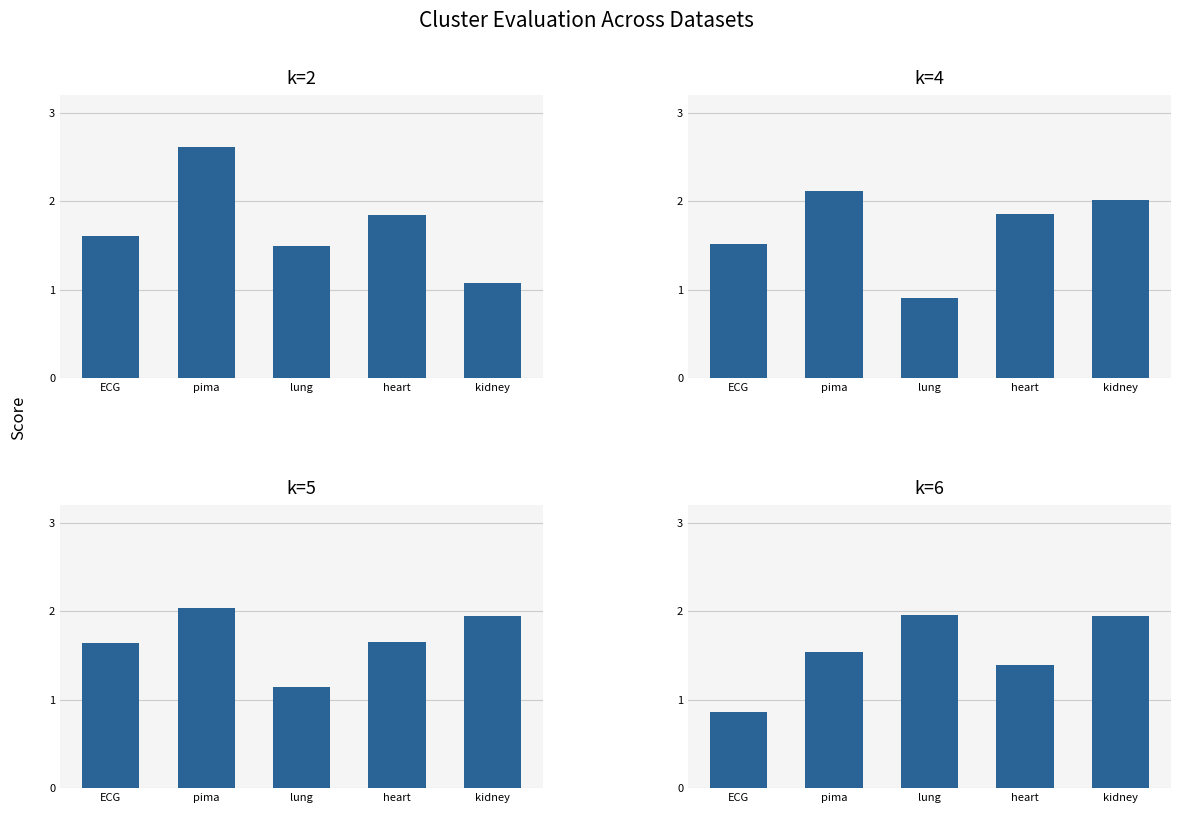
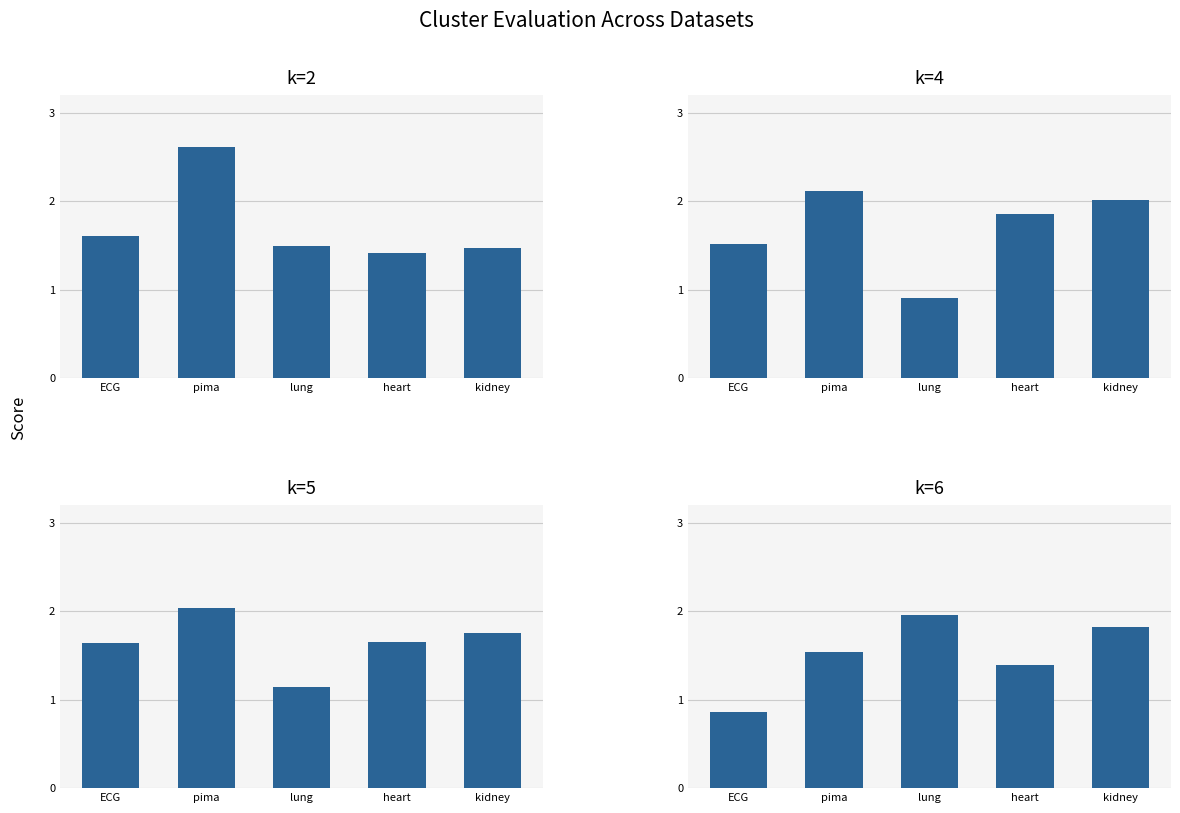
  {
    "k=2": {
      "ECG": 1.6,
      "pima": 2.6,
      "lung": 1.5,
-     "heart": 1.8,
-     "kidney": 1.1
+     "heart": 1.4,
+     "kidney": 1.5
    },
    "k=4": {
      "ECG": 1.5,
      "pima": 2.1,
      "lung": 0.9,
      "heart": 1.9,
      "kidney": 2.0
    },
    "k=5": {
      "ECG": 1.6,
      "pima": 2.0,
      "lung": 1.1,
      "heart": 1.6,
-     "kidney": 2.0
+     "kidney": 1.8
    },
    "k=6": {
      "ECG": 0.9,
      "pima": 1.5,
      "lung": 2.0,
      "heart": 1.4,
-     "kidney": 1.9
+     "kidney": 1.8
    }
  }
